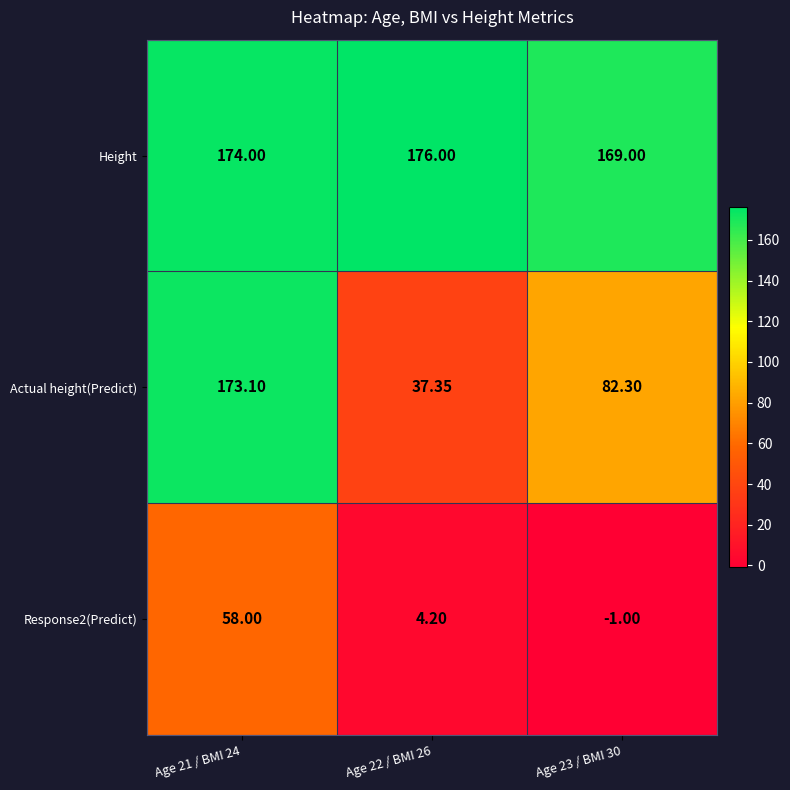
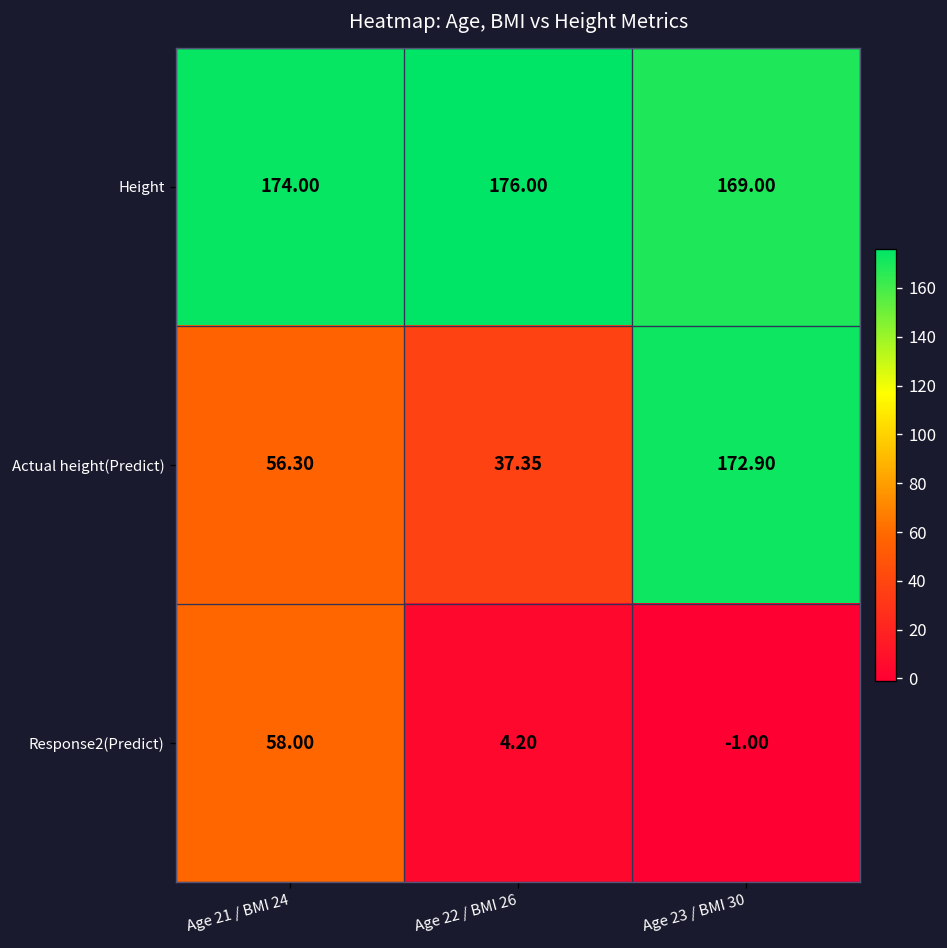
  {
    "Height": {
      "Age 21 / BMI 24": 174.00,
      "Age 22 / BMI 26": 176.00,
      "Age 23 / BMI 30": 169.00
    },
    "Actual height(Predict)": {
-     "Age 21 / BMI 24": 173.10,
+     "Age 21 / BMI 24": 56.30,
      "Age 22 / BMI 26": 37.35,
-     "Age 23 / BMI 30": 82.30
+     "Age 23 / BMI 30": 172.90
    },
    "Response2(Predict)": {
      "Age 21 / BMI 24": 58.00,
      "Age 22 / BMI 26": 4.20,
      "Age 23 / BMI 30": -1.00
    }
  }
